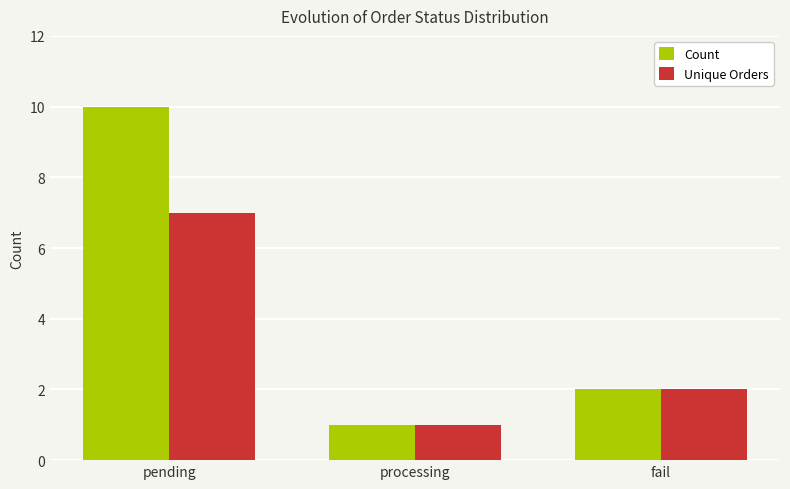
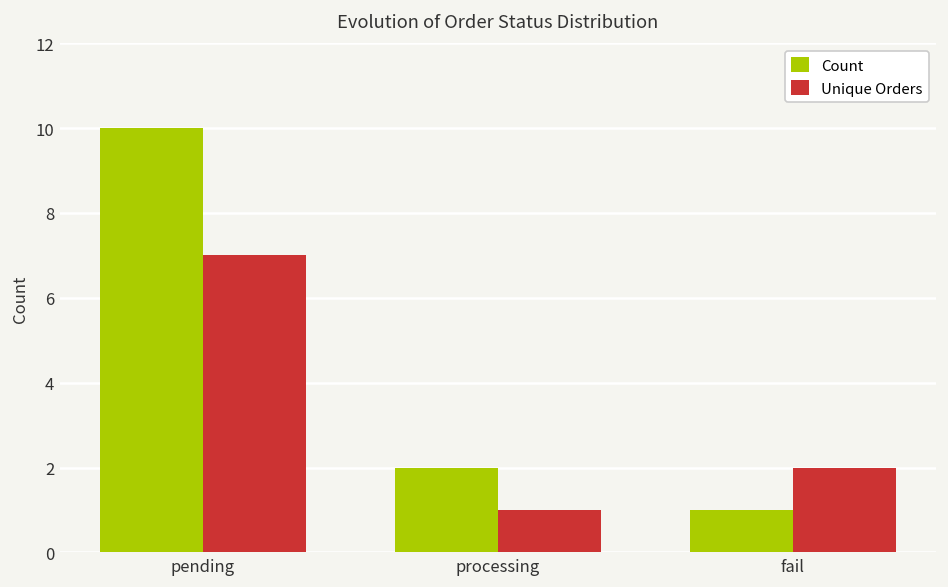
  {
    "Count": {
      "pending": 10,
-     "processing": 1,
-     "fail": 2
+     "processing": 2,
+     "fail": 1
    },
    "Unique Orders": {
      "pending": 7,
      "processing": 1,
      "fail": 2
    }
  }
